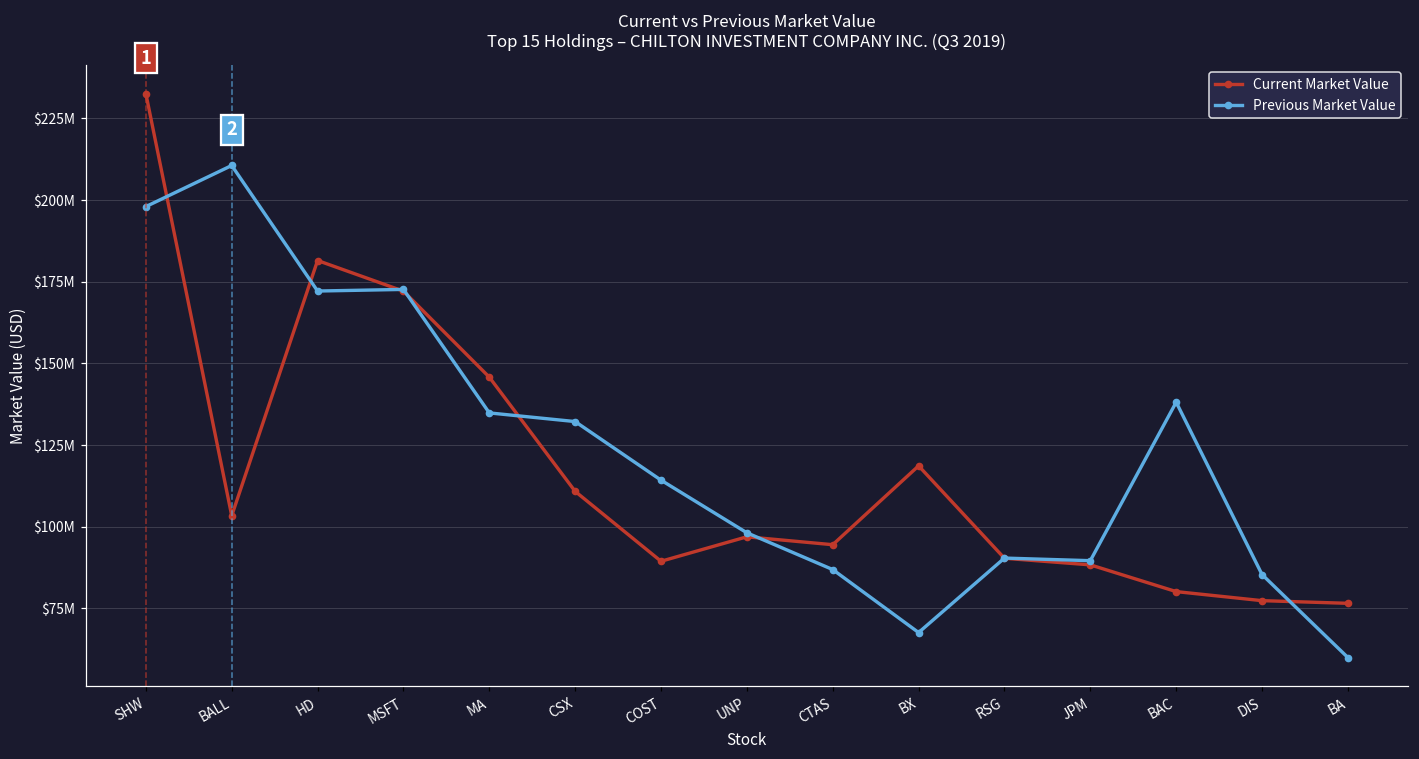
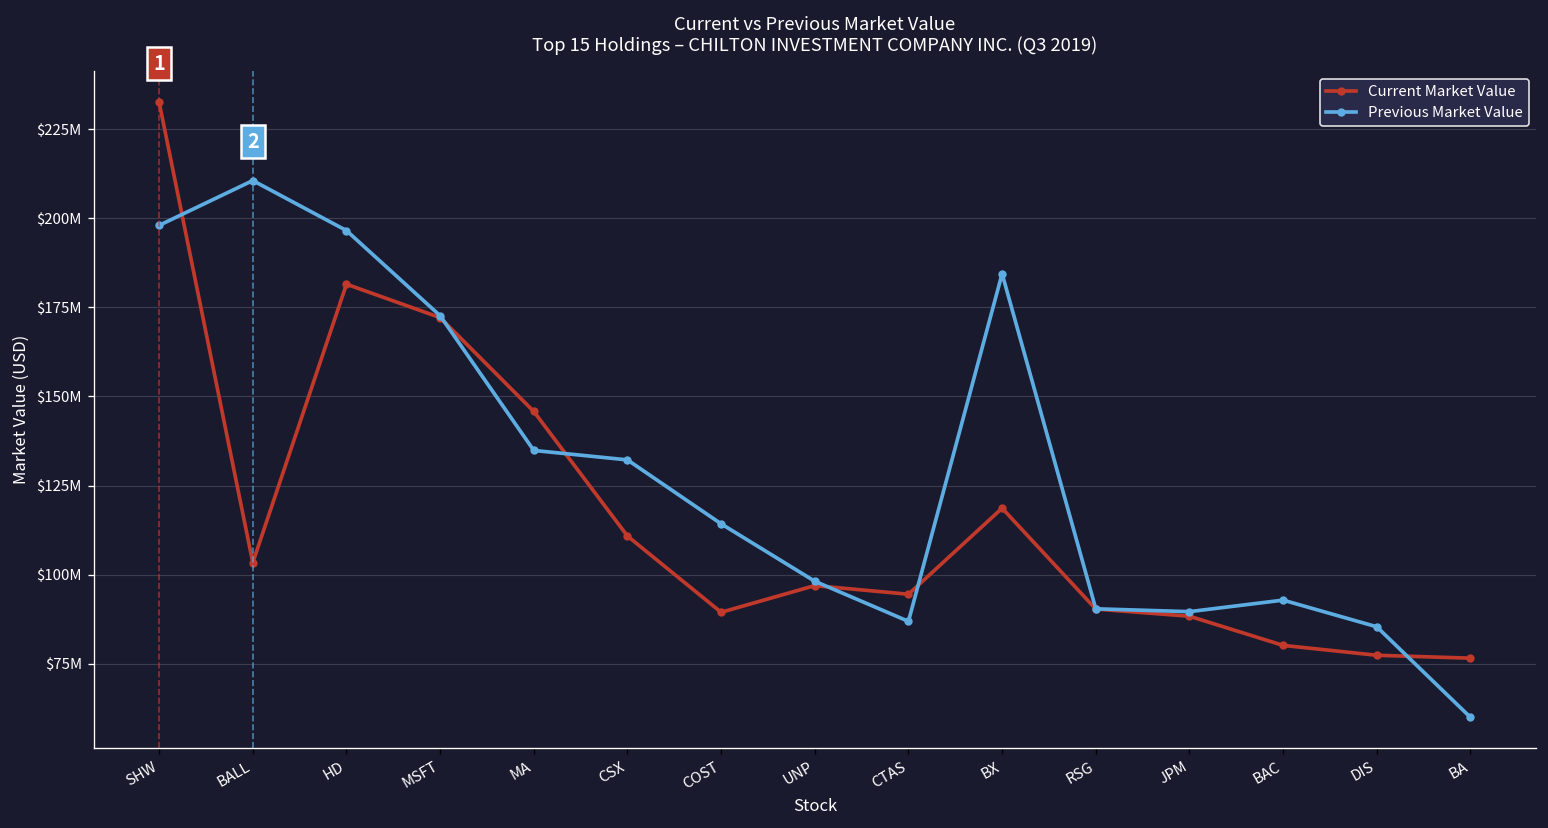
  {
    "Current Market Value": {
      "BALL": "$103000000",
      "HD": "$182000000",
      "MA": "$146000000",
      "CSX": "$111000000",
      "COST": "$89000000",
      "UNP": "$97000000",
      "CTAS": "$94000000",
      "BX": "$119000000",
      "JPM": "$88000000",
      "BAC": "$80000000",
      "DIS": "$77000000",
      "BA": "$77000000"
    },
    "Previous Market Value": {
      "SHW": "$198000000",
-     "HD": "$172000000",
+     "HD": "$197000000",
      "MA": "$135000000",
      "CSX": "$132000000",
      "COST": "$114000000",
      "UNP": "$98000000",
      "CTAS": "$87000000",
-     "BX": "$68000000",
+     "BX": "$184000000",
      "JPM": "$90000000",
-     "BAC": "$138000000",
+     "BAC": "$93000000",
      "DIS": "$85000000",
      "BA": "$60000000"
    }
  }
